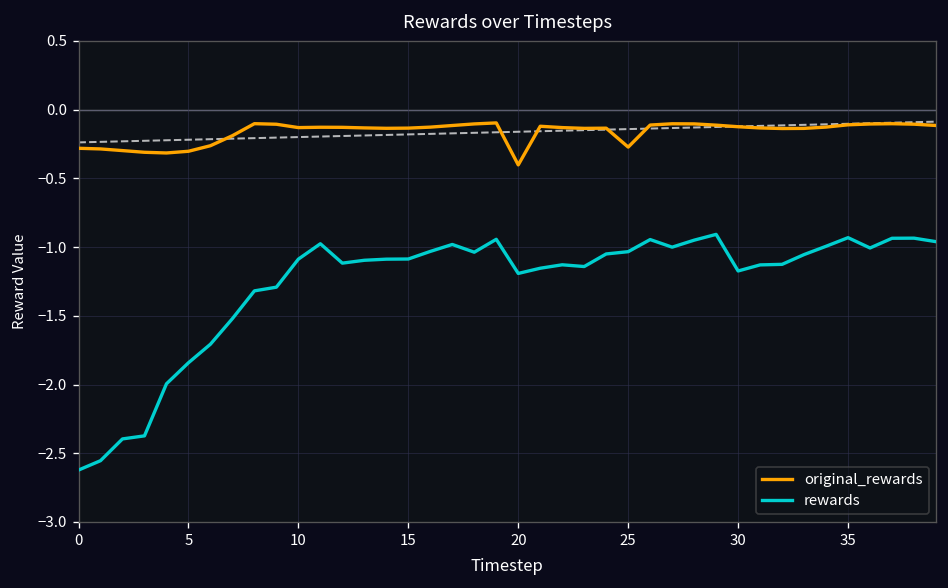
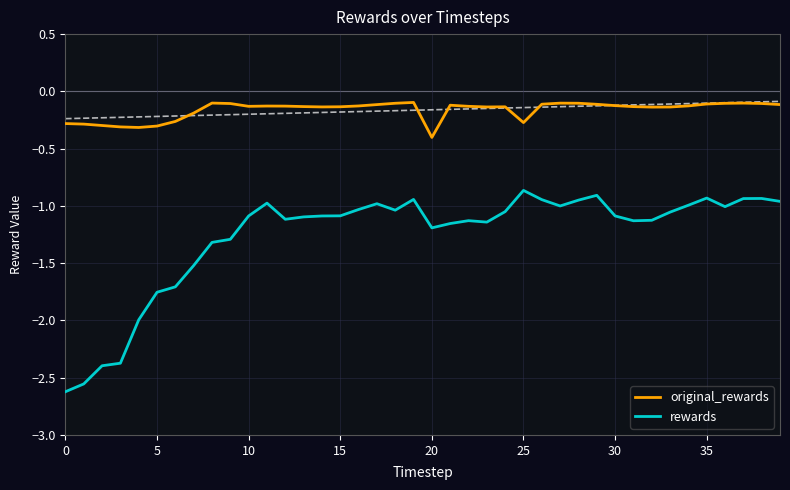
  {
    "original_rewards": {
      "0": -0.28,
      "5": -0.30,
      "10": -0.13,
      "15": -0.13,
      "20": -0.40,
      "25": -0.27
    },
    "rewards": {
      "0": -2.62,
-     "5": -1.84,
+     "5": -1.75,
      "10": -1.09,
      "15": -1.09,
      "20": -1.19,
-     "25": -1.03,
-     "30": -1.17,
+     "25": -0.86,
+     "30": -1.09,
      "35": -0.93
    }
  }
